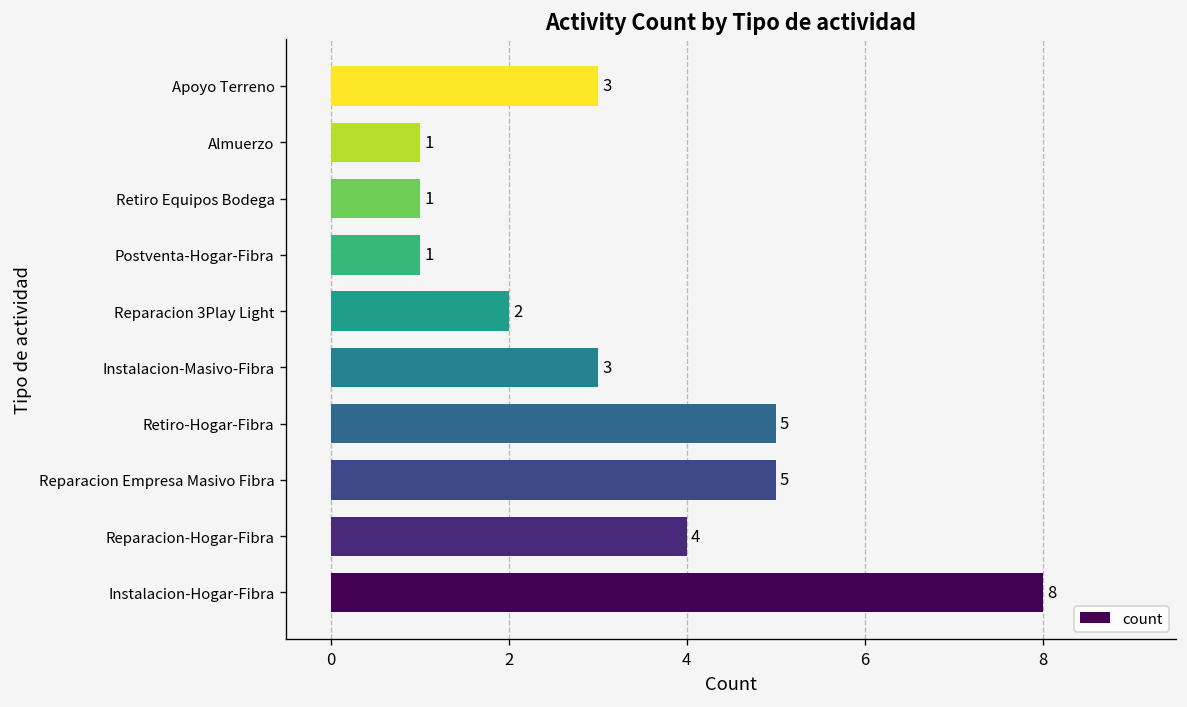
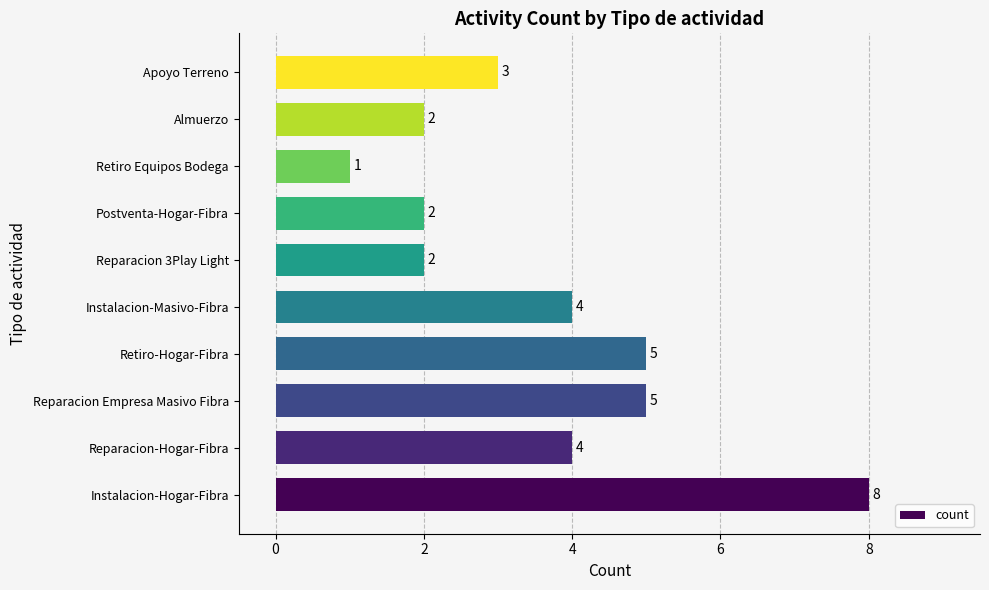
  {
    "Apoyo Terreno": 3,
-   "Almuerzo": 1,
+   "Almuerzo": 2,
    "Retiro Equipos Bodega": 1,
-   "Postventa-Hogar-Fibra": 1,
+   "Postventa-Hogar-Fibra": 2,
    "Reparacion 3Play Light": 2,
-   "Instalacion-Masivo-Fibra": 3,
+   "Instalacion-Masivo-Fibra": 4,
    "Retiro-Hogar-Fibra": 5,
    "Reparacion Empresa Masivo Fibra": 5,
    "Reparacion-Hogar-Fibra": 4,
    "Instalacion-Hogar-Fibra": 8
  }
